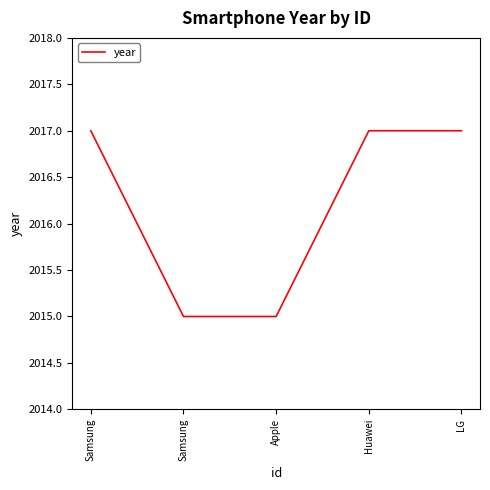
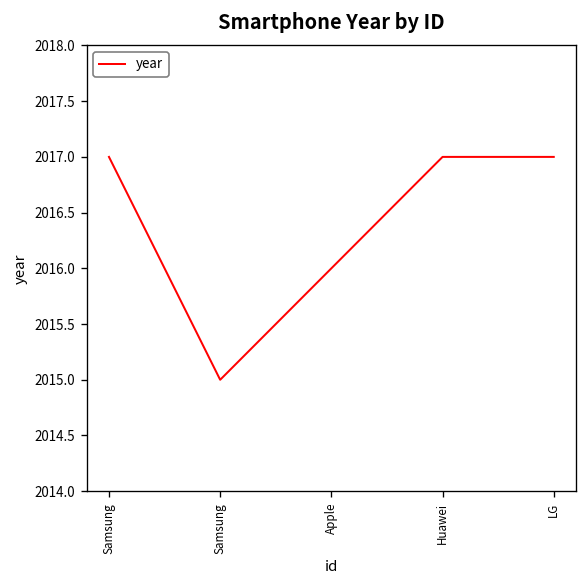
  {
-   "Apple": 2015,
+   "Apple": 2016,
    "Huawei": 2017,
    "LG": 2017
  }
